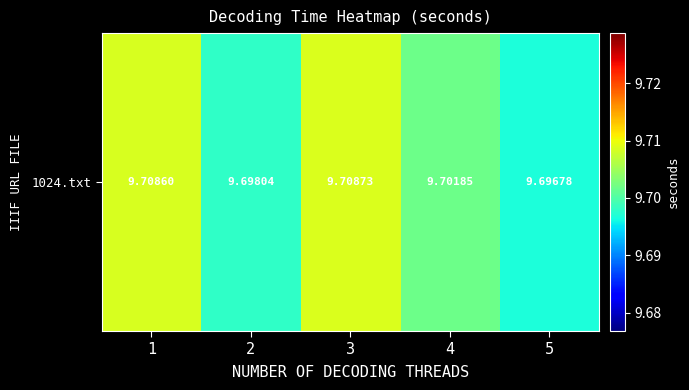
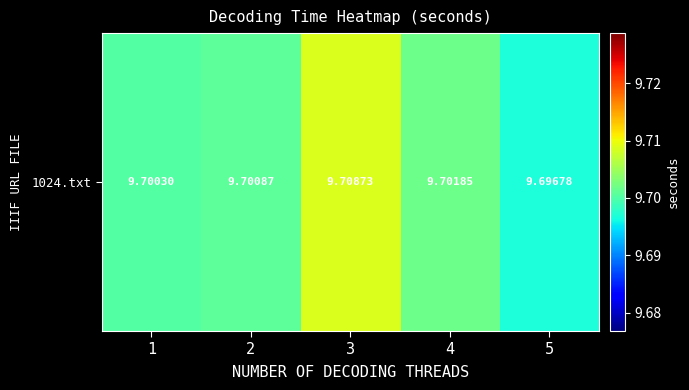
  {
    "1024.txt": {
-     "1": 9.70860,
-     "2": 9.69804,
+     "1": 9.70030,
+     "2": 9.70087,
      "3": 9.70873,
      "4": 9.70185,
      "5": 9.69678
    }
  }
